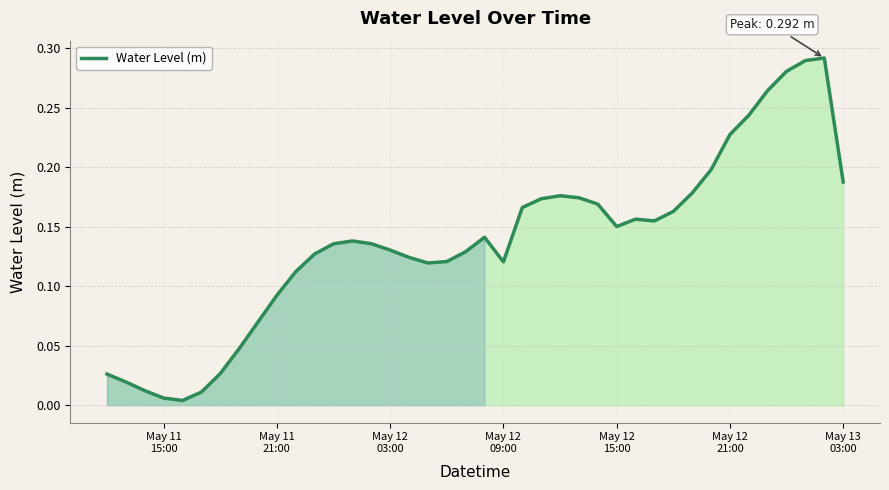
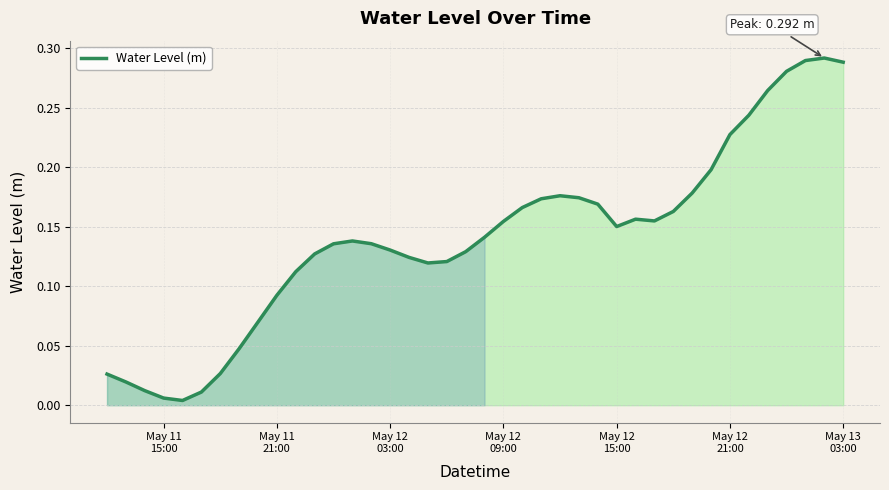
  {
    "Water Level (m)": {
-     "May 12 09:00": 0.120,
+     "May 12 09:00": 0.154,
      "May 12 15:00": 0.150,
      "May 12 21:00": 0.227,
-     "May 13 03:00": 0.188
+     "May 13 03:00": 0.288
    }
  }
